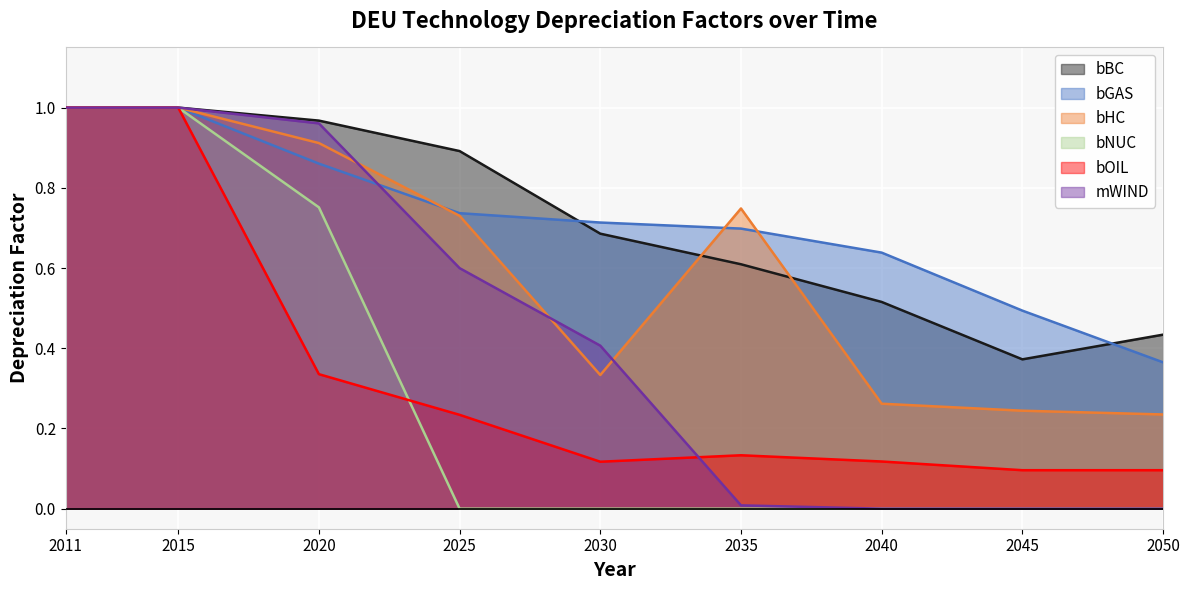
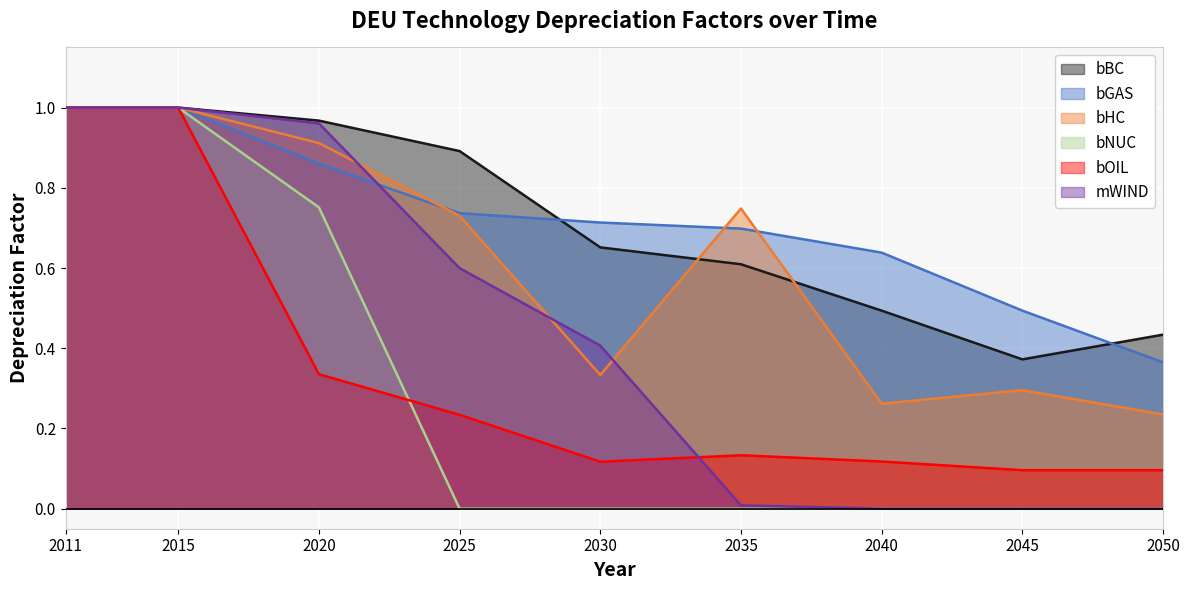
  {
    "bBC": {
      "2020": 0.97,
      "2025": 0.89,
-     "2030": 0.69,
+     "2030": 0.65,
      "2035": 0.61,
-     "2040": 0.52,
+     "2040": 0.49,
      "2045": 0.37,
      "2050": 0.43
    },
    "bHC": {
      "2020": 0.91,
      "2025": 0.73,
      "2030": 0.33,
      "2035": 0.75,
      "2040": 0.26,
-     "2045": 0.24,
+     "2045": 0.30,
      "2050": 0.23
    },
    "bNUC": {
      "2020": 0.75,
      "2025": 0.00,
      "2030": 0.00,
      "2035": 0.00
    },
    "bOIL": {
      "2020": 0.34,
      "2025": 0.23,
      "2030": 0.12,
      "2035": 0.13,
      "2040": 0.12,
      "2045": 0.10,
      "2050": 0.10
    }
  }
